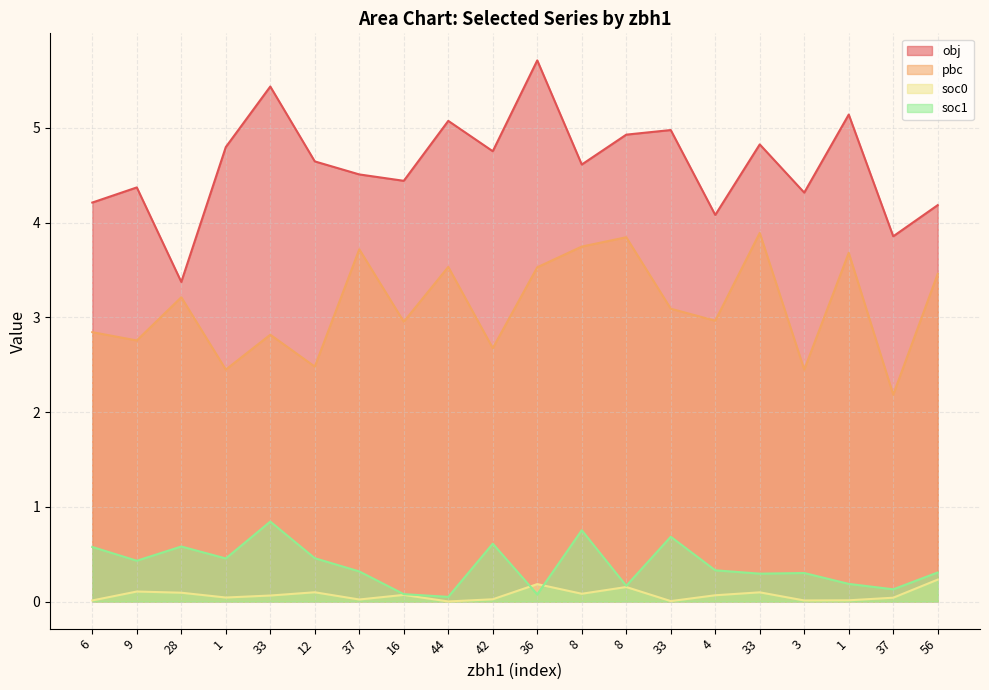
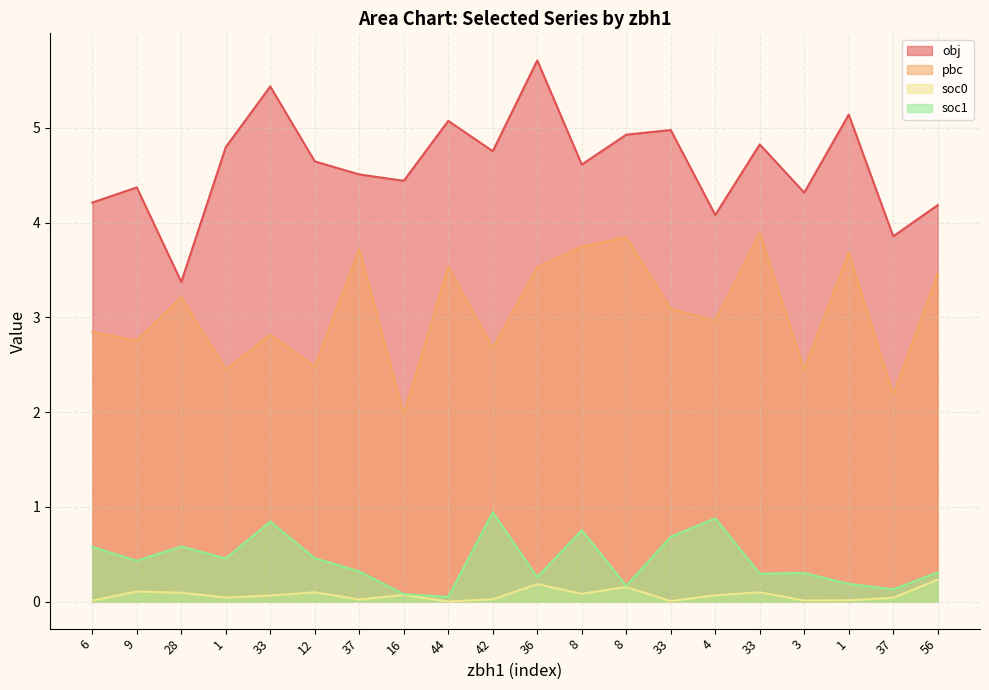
  {
    "obj": {
      "6": 4.2,
      "9": 4.4,
      "28": 3.4,
      "12": 4.6,
      "16": 4.4,
      "44": 5.1,
      "42": 4.8,
      "36": 5.7,
      "4": 4.1,
      "3": 4.3,
      "56": 4.2
    },
    "pbc": {
      "6": 2.8,
      "9": 2.8,
      "28": 3.2,
      "12": 2.5,
-     "16": 3.0,
+     "16": 2.0,
      "44": 3.5,
      "42": 2.7,
      "36": 3.5,
      "4": 3.0,
      "3": 2.4,
      "56": 3.5
    },
    "soc0": {
      "6": 0.0,
      "9": 0.1,
      "28": 0.1,
      "12": 0.1,
      "44": 0.0,
      "42": 0.0,
      "36": 0.2,
      "4": 0.1,
      "3": 0.0,
      "56": 0.2
    },
    "soc1": {
      "6": 0.6,
      "9": 0.4,
      "28": 0.6,
      "12": 0.5,
      "44": 0.0,
-     "42": 0.6,
-     "36": 0.1,
-     "4": 0.3,
+     "42": 0.9,
+     "36": 0.3,
+     "4": 0.9,
      "3": 0.3,
      "56": 0.3
    }
  }
